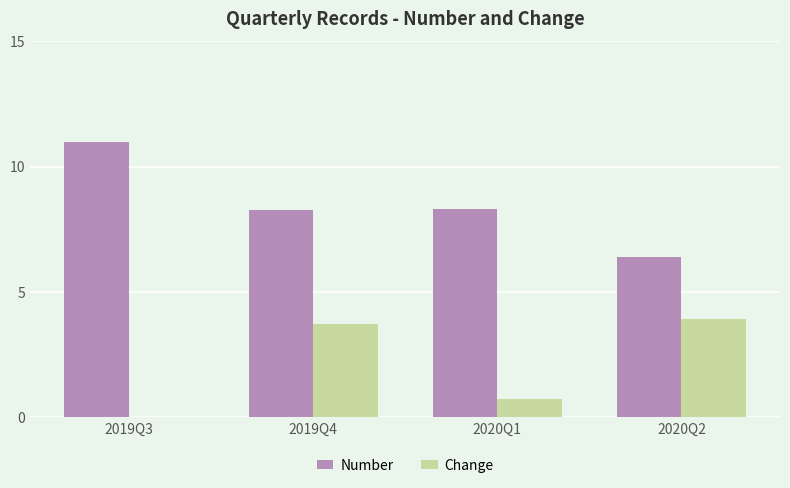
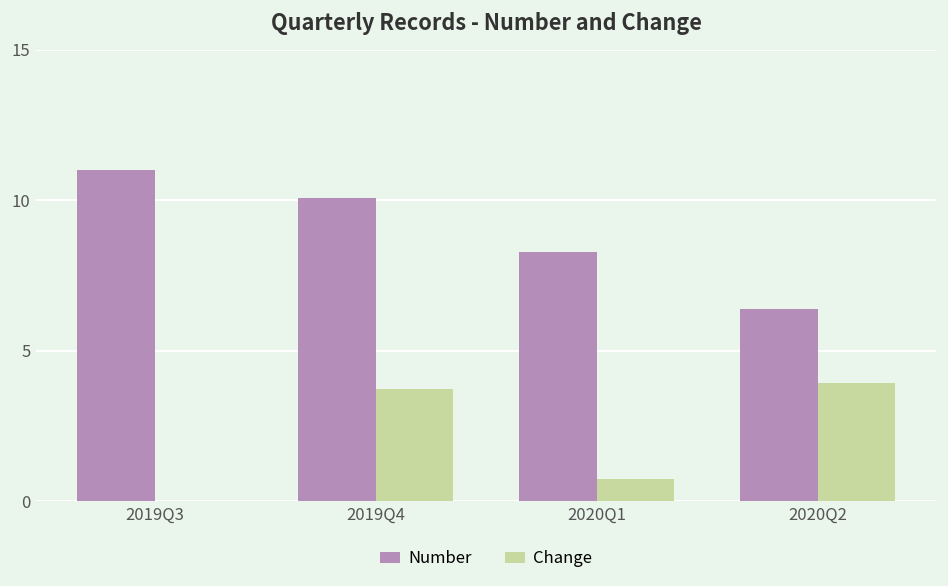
  {
    "Number": {
      "2019Q3": 11.0,
-     "2019Q4": 8.3,
+     "2019Q4": 10.1,
      "2020Q1": 8.3,
      "2020Q2": 6.4
    },
    "Change": {
      "2019Q3": 0.0,
      "2019Q4": 3.7,
      "2020Q1": 0.7,
      "2020Q2": 3.9
    }
  }
